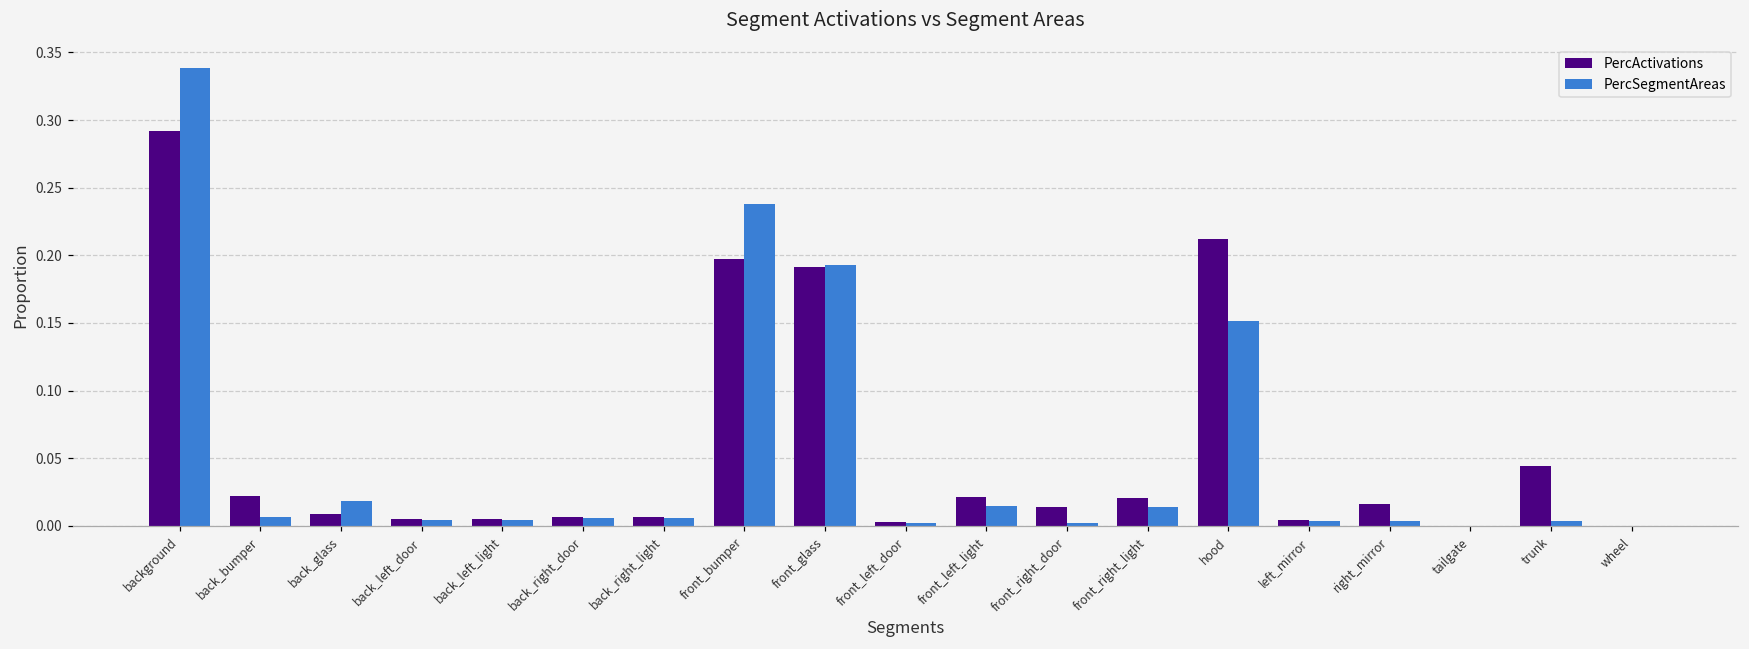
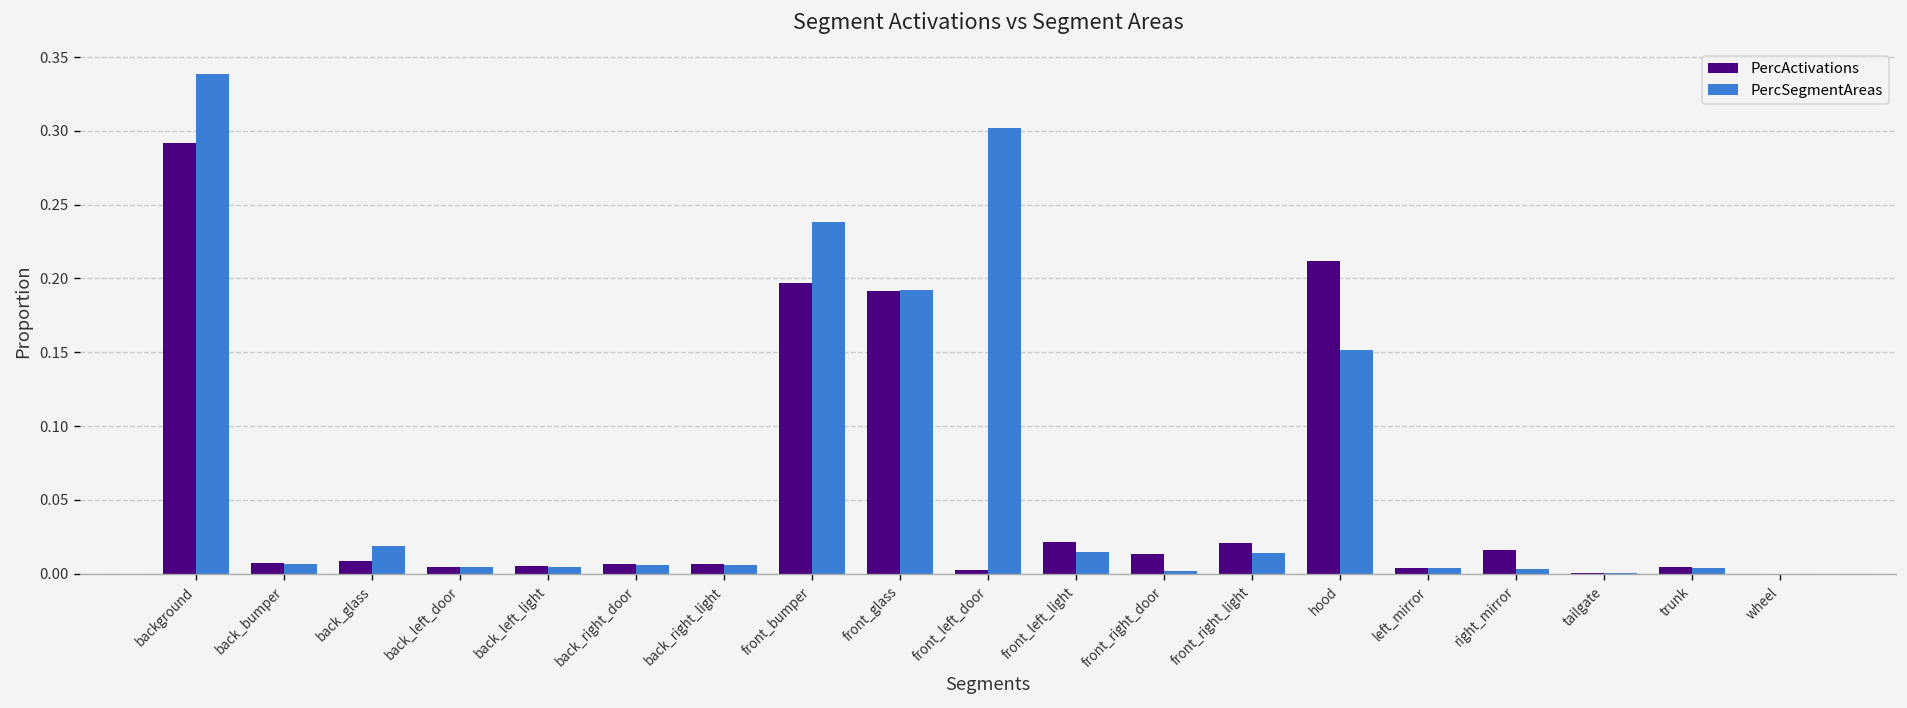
  {
    "PercActivations": {
      "background": 0.292,
-     "back_bumper": 0.022,
+     "back_bumper": 0.007,
      "back_glass": 0.009,
      "back_left_door": 0.005,
      "back_left_light": 0.005,
      "back_right_door": 0.007,
      "back_right_light": 0.007,
      "front_bumper": 0.197,
      "front_glass": 0.192,
      "front_left_door": 0.003,
      "front_left_light": 0.021,
      "front_right_door": 0.014,
      "front_right_light": 0.021,
      "hood": 0.212,
      "left_mirror": 0.004,
      "right_mirror": 0.016,
-     "trunk": 0.044
+     "trunk": 0.005
    },
    "PercSegmentAreas": {
      "background": 0.339,
      "back_bumper": 0.007,
      "back_glass": 0.019,
      "back_left_door": 0.004,
      "back_left_light": 0.004,
      "back_right_door": 0.006,
      "back_right_light": 0.006,
      "front_bumper": 0.238,
      "front_glass": 0.192,
-     "front_left_door": 0.002,
+     "front_left_door": 0.302,
      "front_left_light": 0.015,
      "front_right_light": 0.014,
      "hood": 0.151,
      "left_mirror": 0.004,
      "right_mirror": 0.003,
      "trunk": 0.004
    }
  }
